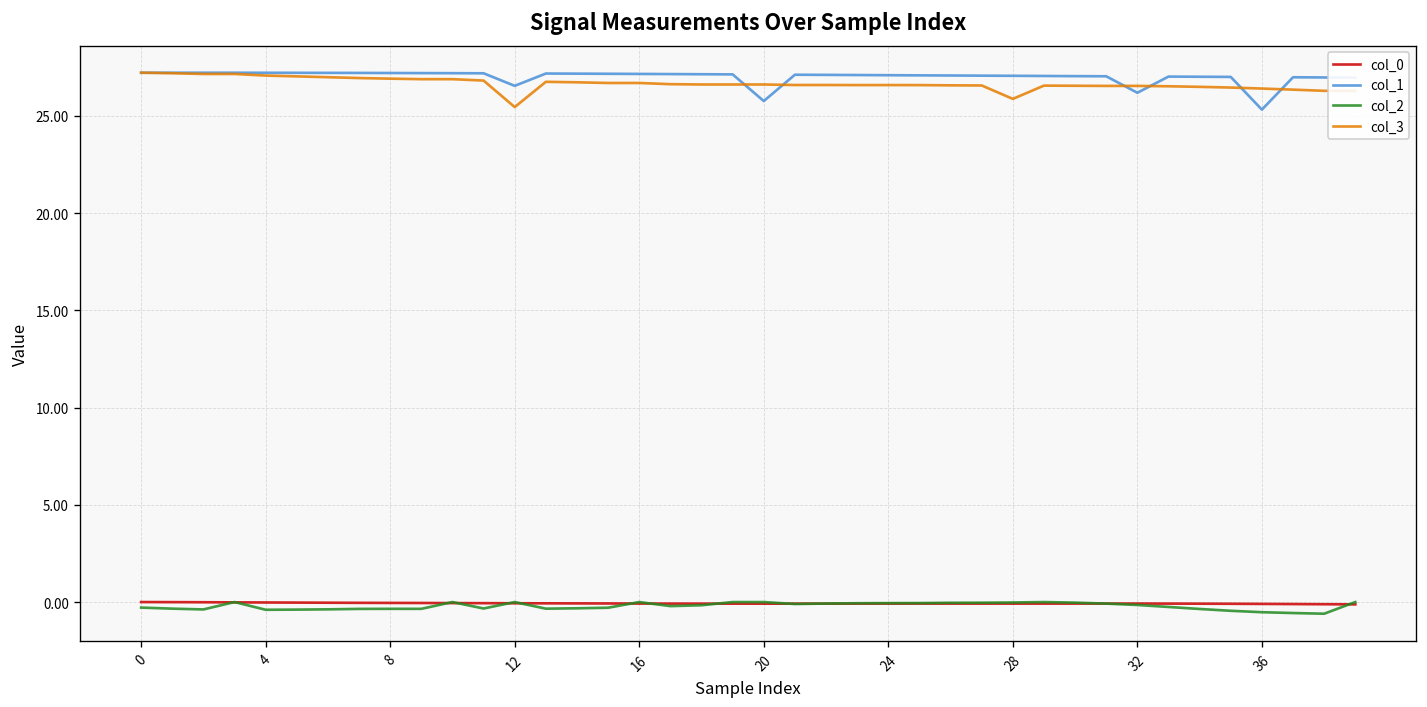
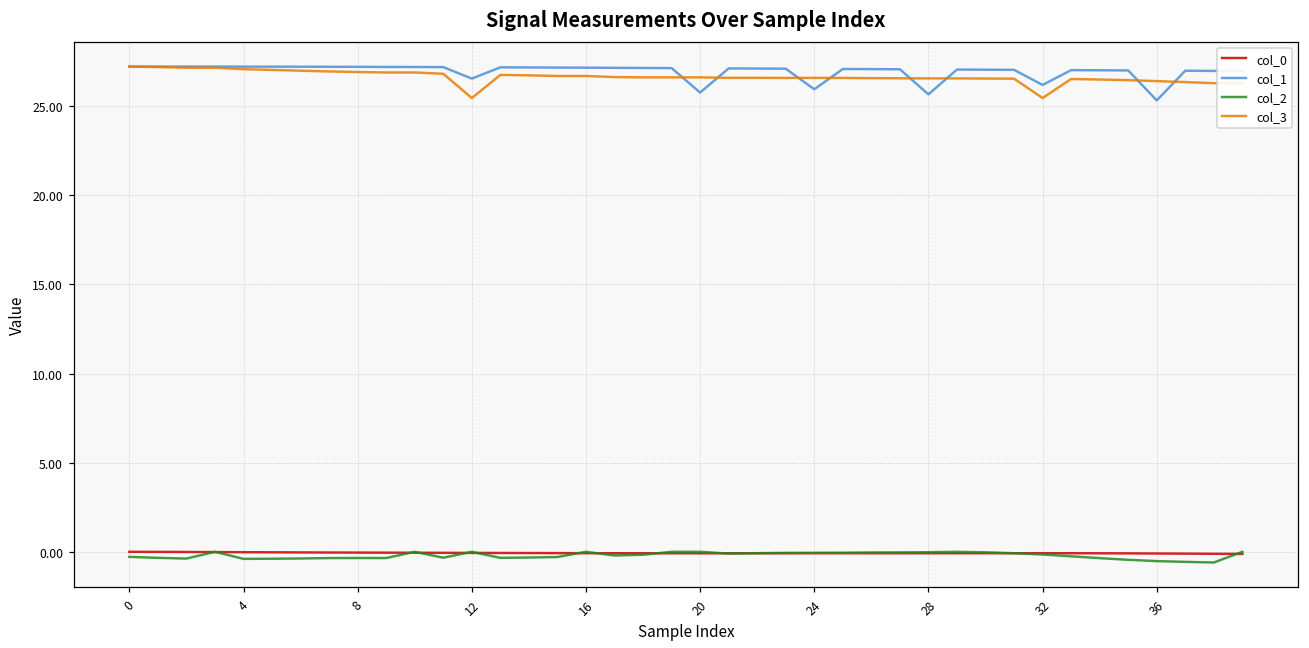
  {
    "col_0": {
      "0": 0.0,
      "4": 0.0,
      "8": 0.0,
      "36": -0.1
    },
    "col_1": {
      "8": 27.2,
      "12": 26.5,
      "16": 27.2,
      "20": 25.8,
-     "24": 27.1,
-     "28": 27.1,
+     "24": 25.9,
+     "28": 25.7,
      "32": 26.2,
      "36": 25.3
    },
    "col_2": {
      "0": -0.3,
      "4": -0.4,
      "8": -0.3,
      "36": -0.5
    },
    "col_3": {
      "8": 26.9,
      "12": 25.5,
      "16": 26.7,
      "20": 26.6,
      "24": 26.6,
-     "28": 25.9,
-     "32": 26.5,
+     "28": 26.6,
+     "32": 25.5,
      "36": 26.4
    }
  }
